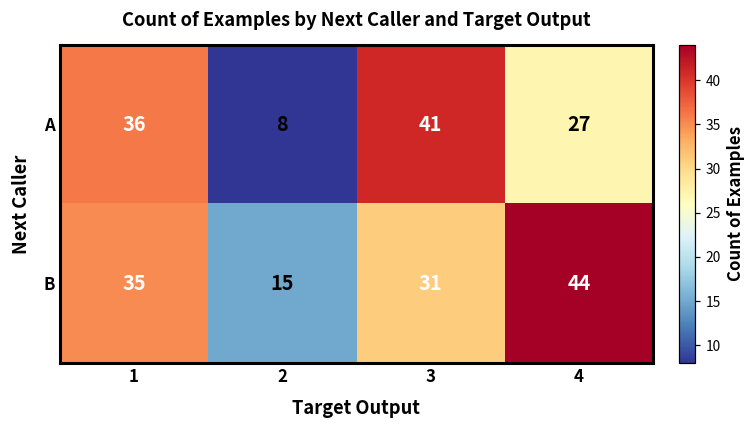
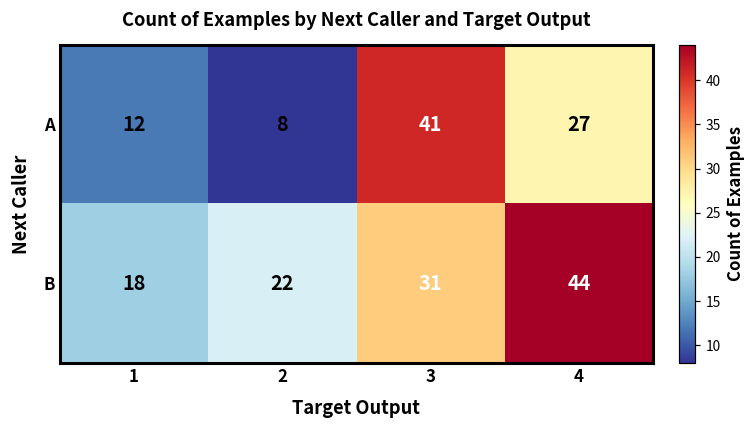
  {
    "A": {
-     "1": 36,
+     "1": 12,
      "2": 8,
      "3": 41,
      "4": 27
    },
    "B": {
-     "1": 35,
-     "2": 15,
+     "1": 18,
+     "2": 22,
      "3": 31,
      "4": 44
    }
  }
